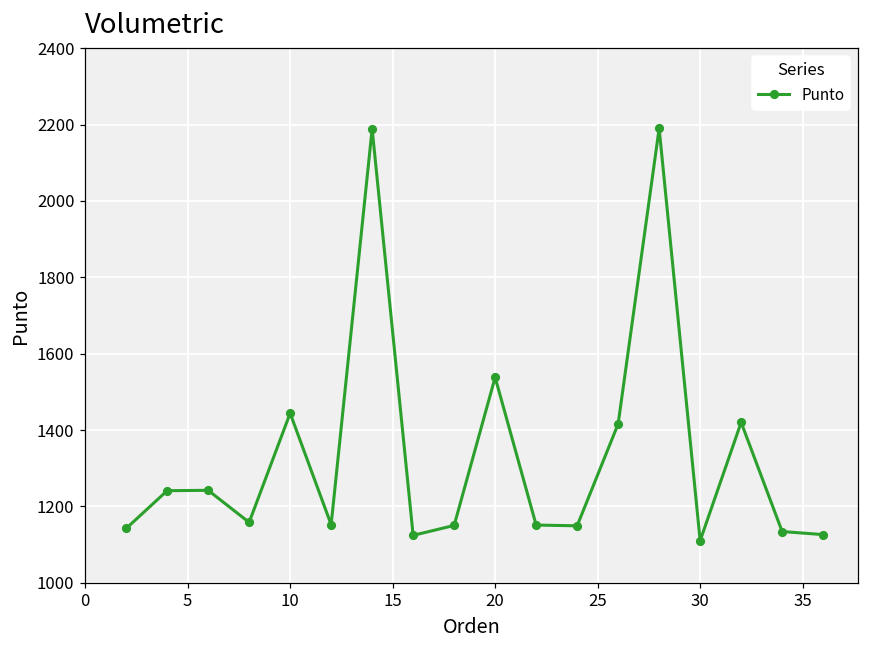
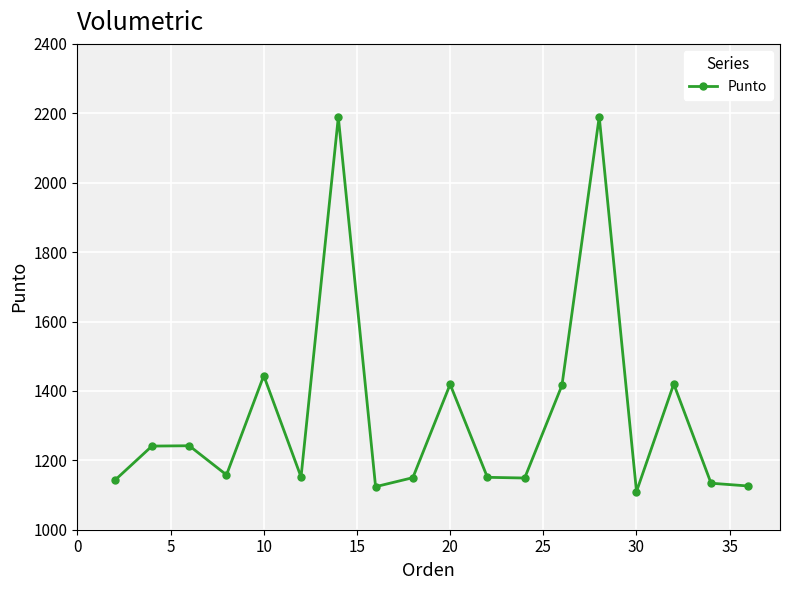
  {
    "10": 1440,
-   "20": 1540,
+   "20": 1420,
    "30": 1110
  }
